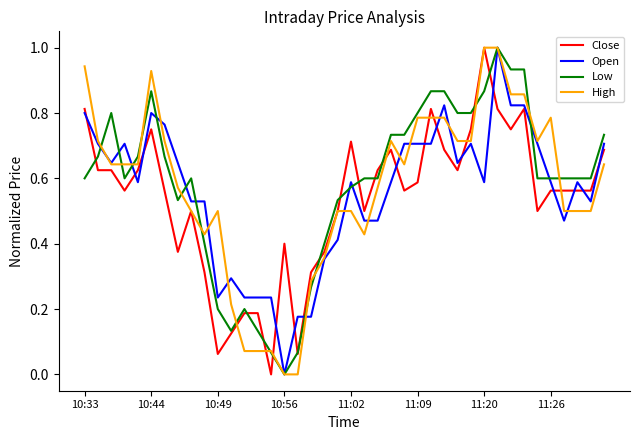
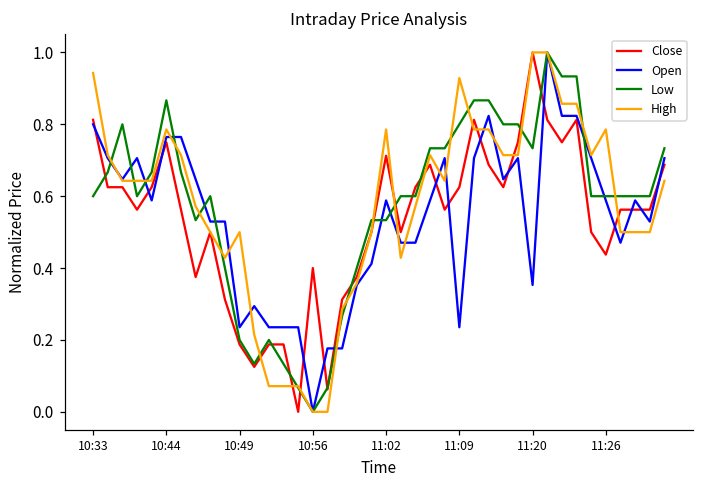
  {
    "Close": {
      "10:33": 0.81,
      "10:44": 0.75,
-     "10:49": 0.06,
+     "10:49": 0.19,
      "10:56": 0.40,
      "11:02": 0.71,
-     "11:09": 0.59,
-     "11:26": 0.56
+     "11:09": 0.62,
+     "11:26": 0.44
    },
    "Open": {
      "10:33": 0.80,
-     "10:44": 0.80,
+     "10:44": 0.76,
      "10:49": 0.24,
      "11:02": 0.59,
-     "11:09": 0.71,
-     "11:20": 0.59,
+     "11:09": 0.24,
+     "11:20": 0.35,
      "11:26": 0.59
    },
    "Low": {
      "10:33": 0.60,
      "10:44": 0.87,
      "10:49": 0.20,
-     "11:02": 0.57,
+     "11:02": 0.53,
      "11:09": 0.80,
-     "11:20": 0.87,
+     "11:20": 0.73,
      "11:26": 0.60
    },
    "High": {
      "10:33": 0.94,
-     "10:44": 0.93,
+     "10:44": 0.79,
      "10:49": 0.50,
-     "11:02": 0.50,
-     "11:09": 0.79,
+     "11:02": 0.79,
+     "11:09": 0.93,
      "11:26": 0.79
    }
  }
